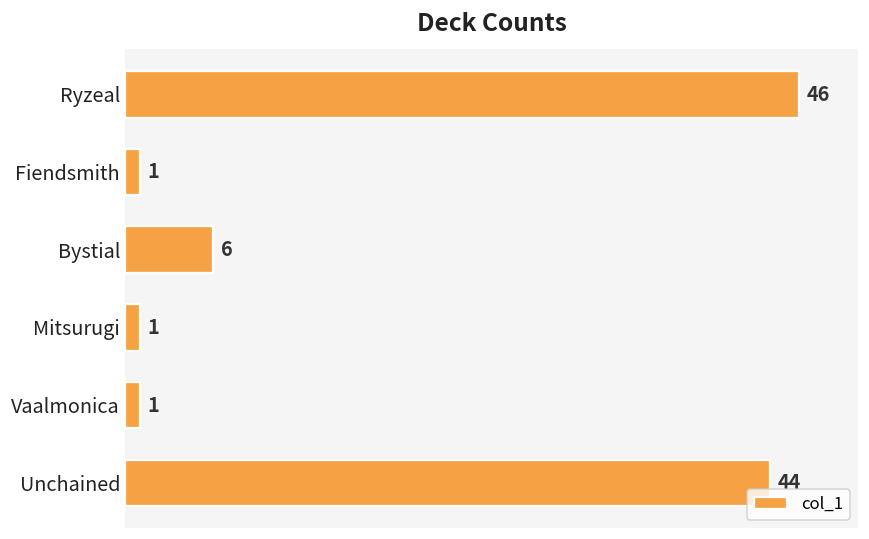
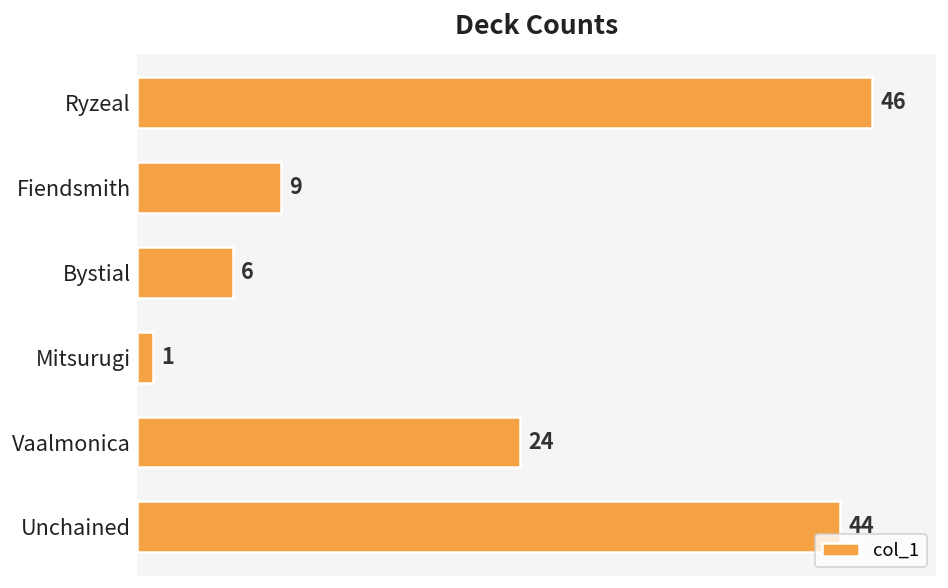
  {
    "Ryzeal": 46,
-   "Fiendsmith": 1,
+   "Fiendsmith": 9,
    "Bystial": 6,
    "Mitsurugi": 1,
-   "Vaalmonica": 1
+   "Vaalmonica": 24
  }
